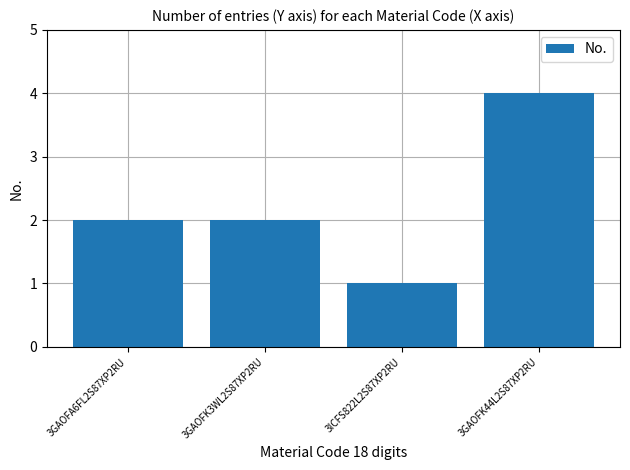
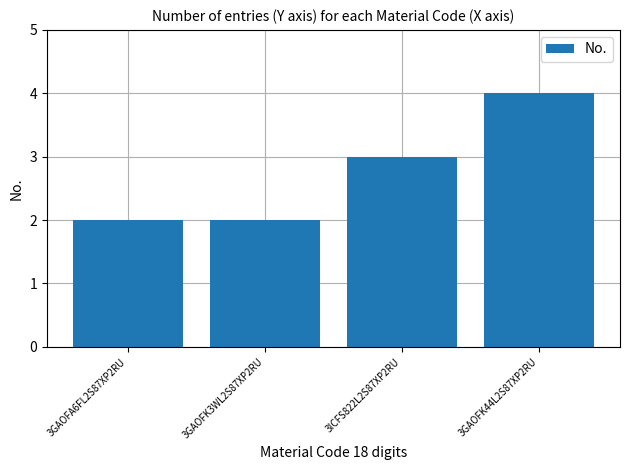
  {
    "3GAOFA6FL2S87XP2RU": 2,
    "3GAOFK3WL2S87XP2RU": 2,
-   "3ICFS822L2S87XP2RU": 1,
+   "3ICFS822L2S87XP2RU": 3,
    "3GAOFK44L2S87XP2RU": 4
  }
